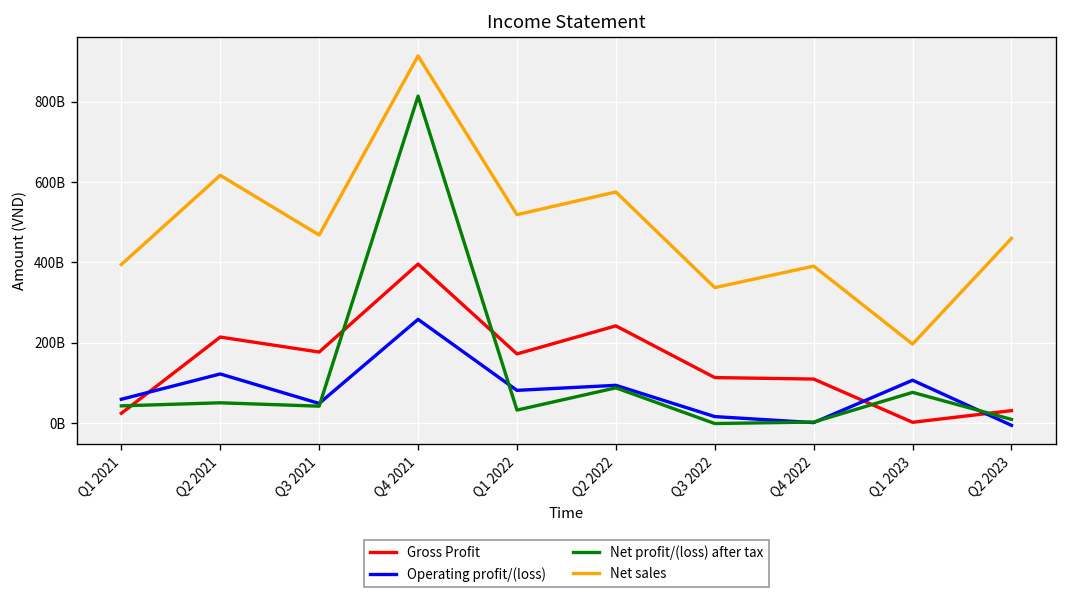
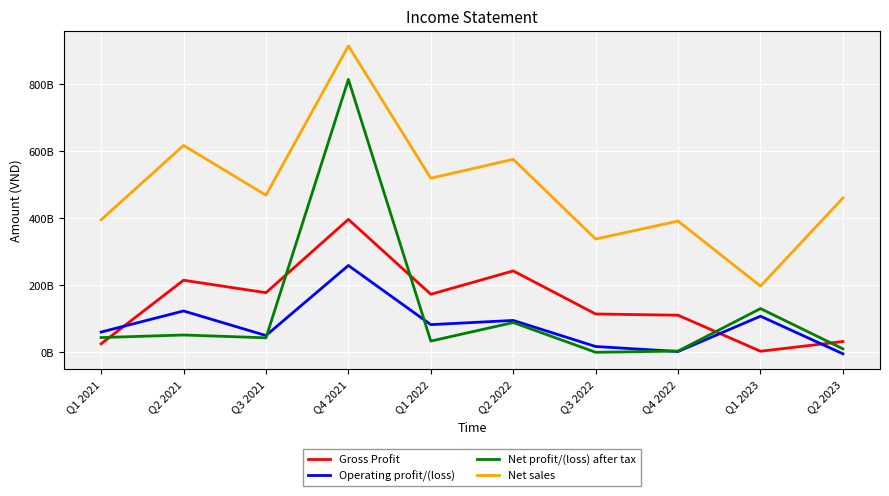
  {
    "Gross Profit": {
      "Q1 2021": 20000000000,
      "Q2 2021": 210000000000,
      "Q3 2021": 180000000000,
      "Q4 2021": 400000000000,
      "Q1 2022": 170000000000,
      "Q2 2022": 240000000000,
      "Q3 2022": 110000000000,
      "Q4 2022": 110000000000,
      "Q1 2023": 0,
      "Q2 2023": 30000000000
    },
    "Operating profit/(loss)": {
      "Q1 2021": 60000000000,
      "Q2 2021": 120000000000,
      "Q4 2021": 260000000000,
      "Q1 2022": 80000000000,
      "Q3 2022": 20000000000,
      "Q1 2023": 110000000000,
      "Q2 2023": -10000000000
    },
    "Net profit/(loss) after tax": {
      "Q1 2021": 40000000000,
      "Q2 2021": 50000000000,
      "Q4 2021": 810000000000,
      "Q1 2022": 30000000000,
      "Q3 2022": 0,
-     "Q1 2023": 80000000000,
+     "Q1 2023": 130000000000,
      "Q2 2023": 10000000000
    },
    "Net sales": {
      "Q1 2021": 390000000000,
      "Q2 2021": 620000000000,
      "Q3 2021": 470000000000,
      "Q4 2021": 910000000000,
      "Q1 2022": 520000000000,
      "Q2 2022": 580000000000,
      "Q3 2022": 340000000000,
      "Q4 2022": 390000000000,
      "Q1 2023": 200000000000,
      "Q2 2023": 460000000000
    }
  }
